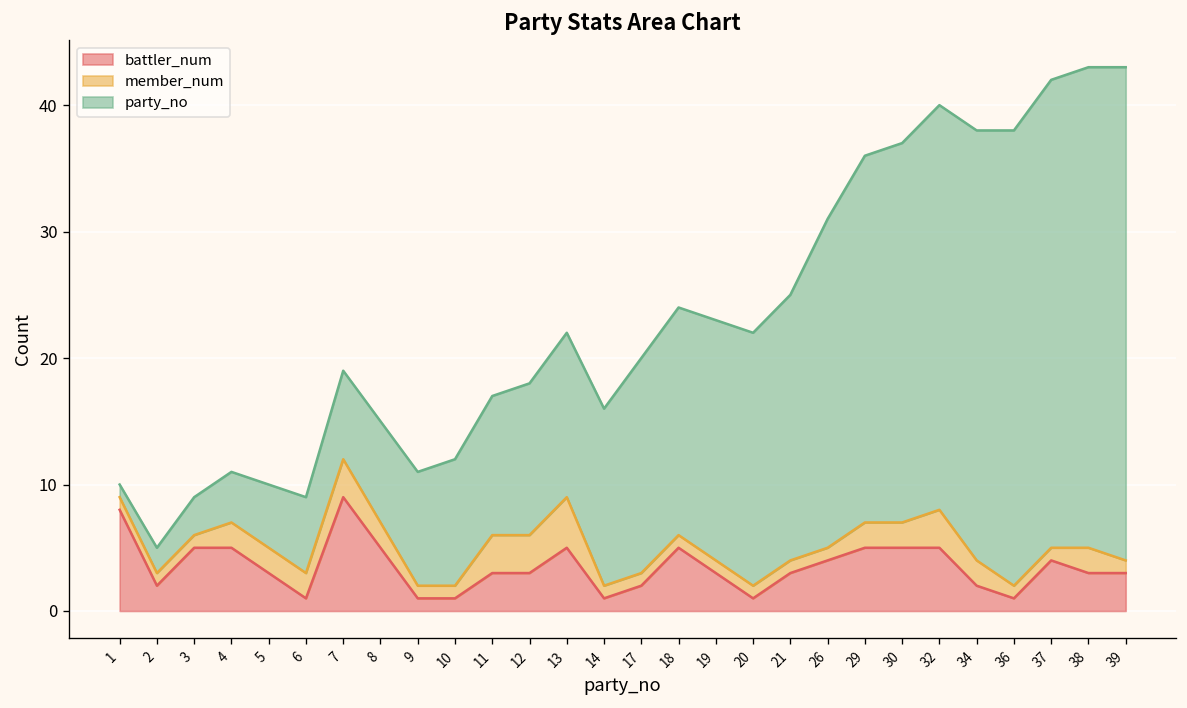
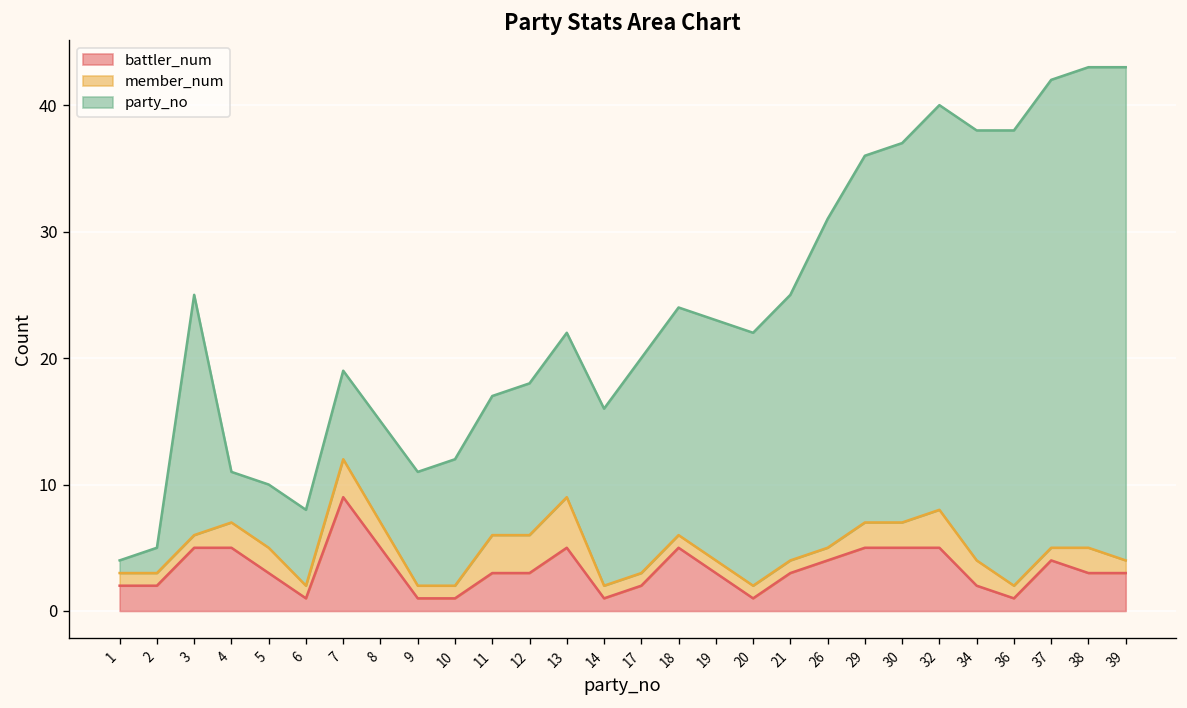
  {
    "battler_num": {
-     "1": 8,
+     "1": 2,
      "2": 2,
      "3": 5,
      "4": 5,
      "5": 3,
      "6": 1,
      "7": 9,
      "8": 5,
      "9": 1,
      "10": 1,
      "11": 3,
      "12": 3,
      "13": 5,
      "14": 1,
      "17": 2,
      "18": 5,
      "19": 3,
      "20": 1,
      "21": 3,
      "26": 4,
      "29": 5,
      "30": 5,
      "32": 5,
      "34": 2,
      "36": 1,
      "37": 4,
      "38": 3,
      "39": 3
    },
    "member_num": {
      "2": 3,
      "3": 6,
      "4": 7,
      "5": 5,
-     "6": 2,
+     "6": 1,
      "7": 12,
      "8": 7,
      "9": 2,
      "10": 2,
      "11": 6,
      "12": 6,
      "13": 9,
      "14": 2,
      "17": 3,
      "18": 6,
      "19": 4,
      "20": 2,
      "21": 4,
      "26": 5,
      "29": 7,
      "30": 7,
      "32": 8,
      "34": 4,
      "36": 2,
      "37": 5,
      "38": 5,
      "39": 4
    },
    "party_no": {
      "1": 1,
      "2": 2,
-     "3": 3,
+     "3": 19,
      "4": 4,
      "5": 5,
      "6": 6,
      "7": 7,
      "8": 8,
      "9": 9,
      "10": 10,
      "11": 11,
      "12": 12,
      "13": 13,
      "14": 14,
      "17": 17,
      "18": 18,
      "19": 19,
      "20": 20,
      "21": 21,
      "26": 26,
      "29": 29,
      "30": 30,
      "32": 32,
      "34": 34,
      "36": 36,
      "37": 37,
      "38": 38,
      "39": 39
    }
  }
